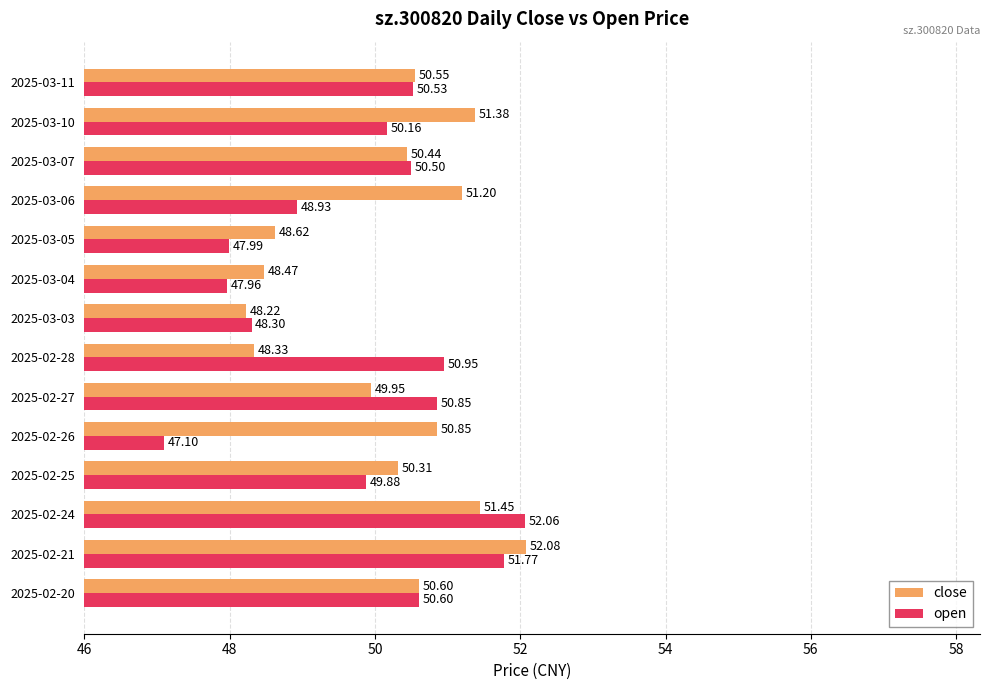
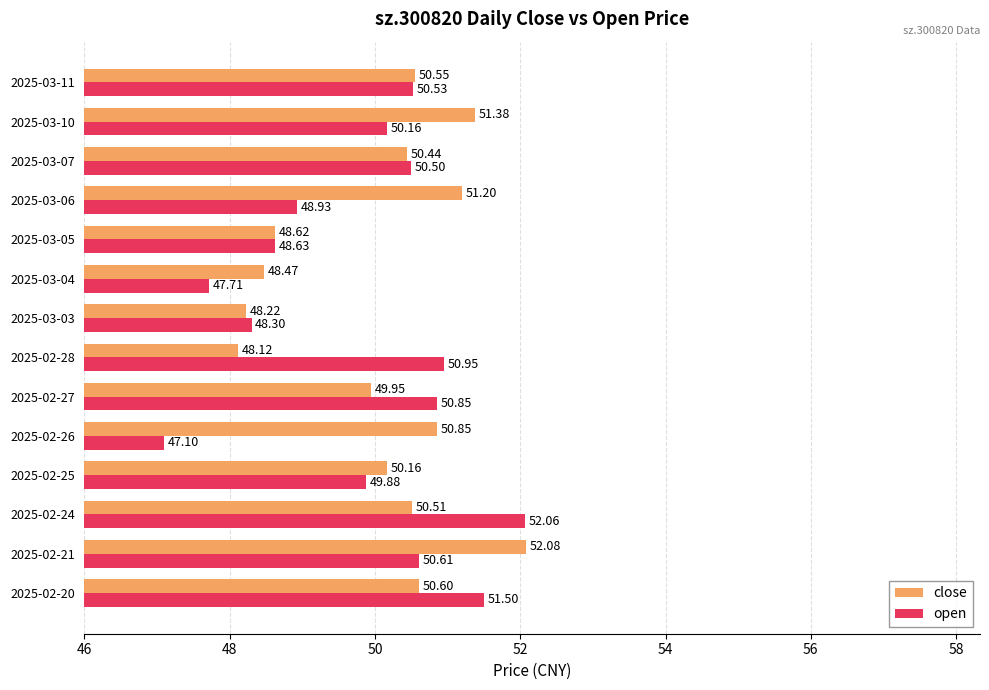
  {
    "close": {
      "2025-03-11": 50.55,
      "2025-03-10": 51.38,
      "2025-03-07": 50.44,
      "2025-03-06": 51.20,
      "2025-03-05": 48.62,
      "2025-03-04": 48.47,
      "2025-03-03": 48.22,
-     "2025-02-28": 48.33,
+     "2025-02-28": 48.12,
      "2025-02-27": 49.95,
      "2025-02-26": 50.85,
-     "2025-02-25": 50.31,
-     "2025-02-24": 51.45,
+     "2025-02-25": 50.16,
+     "2025-02-24": 50.51,
      "2025-02-21": 52.08,
      "2025-02-20": 50.60
    },
    "open": {
      "2025-03-11": 50.53,
      "2025-03-10": 50.16,
      "2025-03-07": 50.50,
      "2025-03-06": 48.93,
-     "2025-03-05": 47.99,
-     "2025-03-04": 47.96,
+     "2025-03-05": 48.63,
+     "2025-03-04": 47.71,
      "2025-03-03": 48.30,
      "2025-02-28": 50.95,
      "2025-02-27": 50.85,
      "2025-02-26": 47.10,
      "2025-02-25": 49.88,
      "2025-02-24": 52.06,
-     "2025-02-21": 51.77,
-     "2025-02-20": 50.60
+     "2025-02-21": 50.61,
+     "2025-02-20": 51.50
    }
  }
